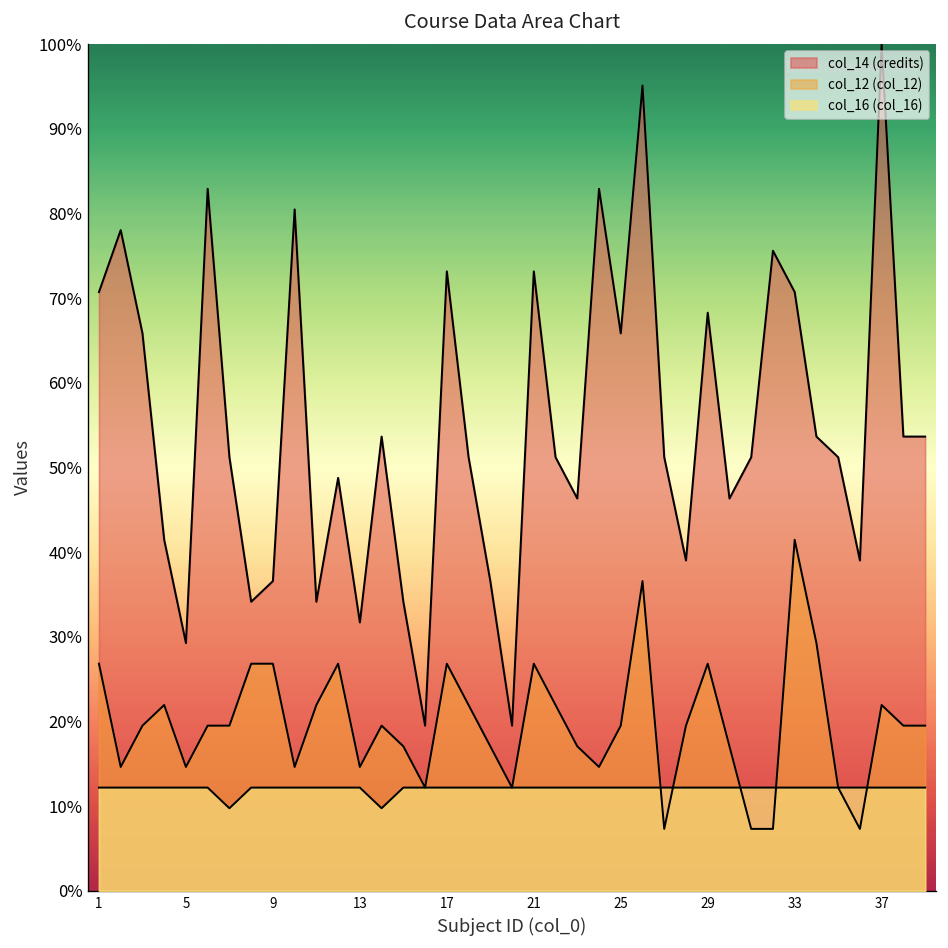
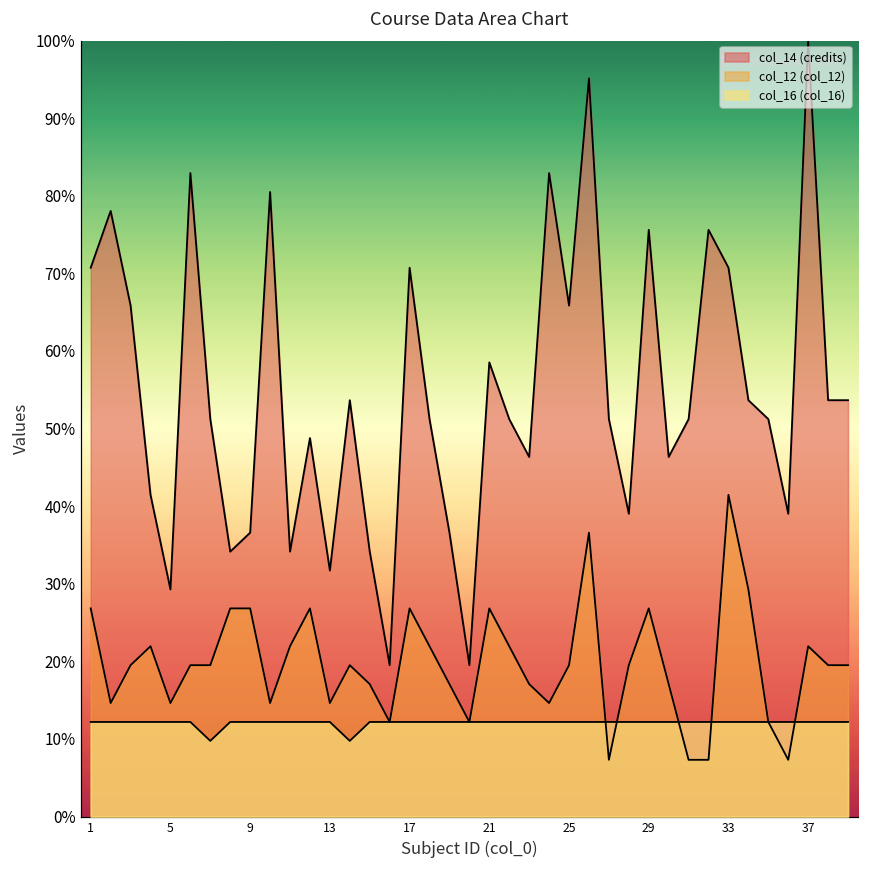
  {
    "col_14 (credits)": {
      "1": "71%",
      "5": "29%",
      "9": "37%",
      "13": "32%",
-     "17": "73%",
-     "21": "73%",
+     "17": "71%",
+     "21": "59%",
      "25": "66%",
-     "29": "68%",
+     "29": "76%",
      "33": "71%",
      "37": "100%"
    }
  }
